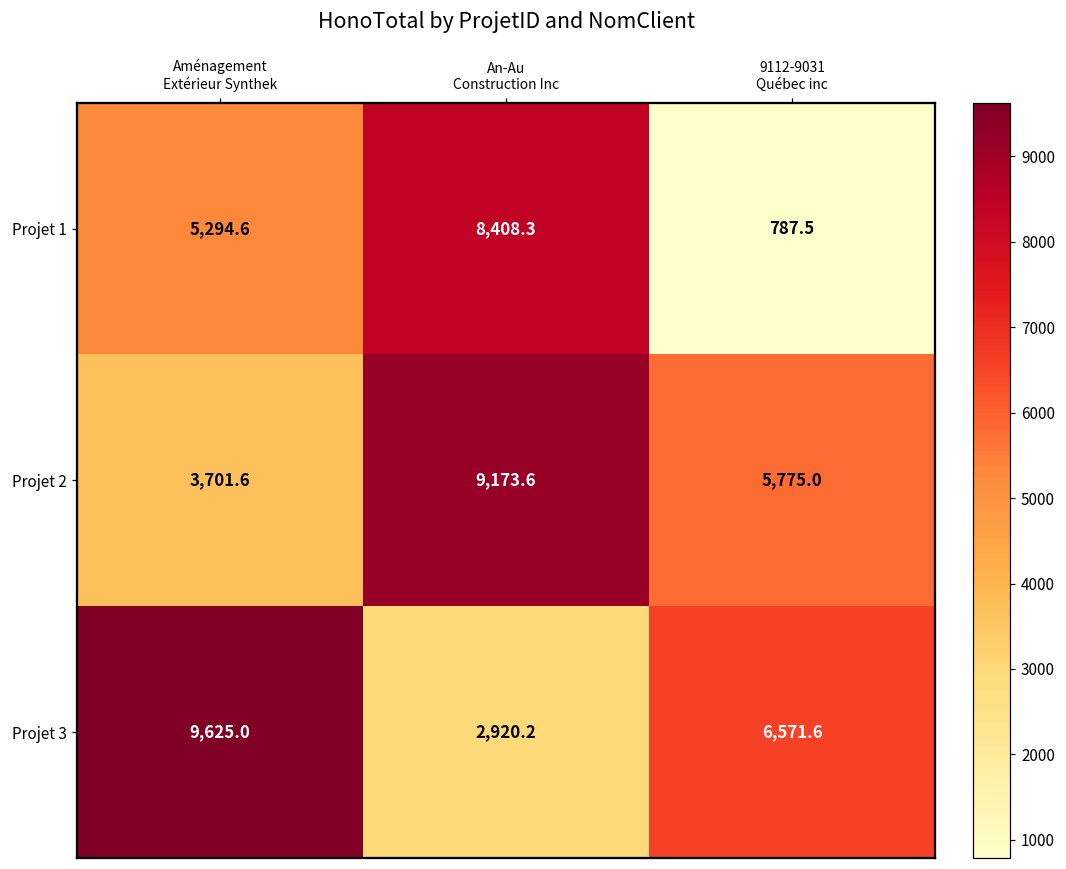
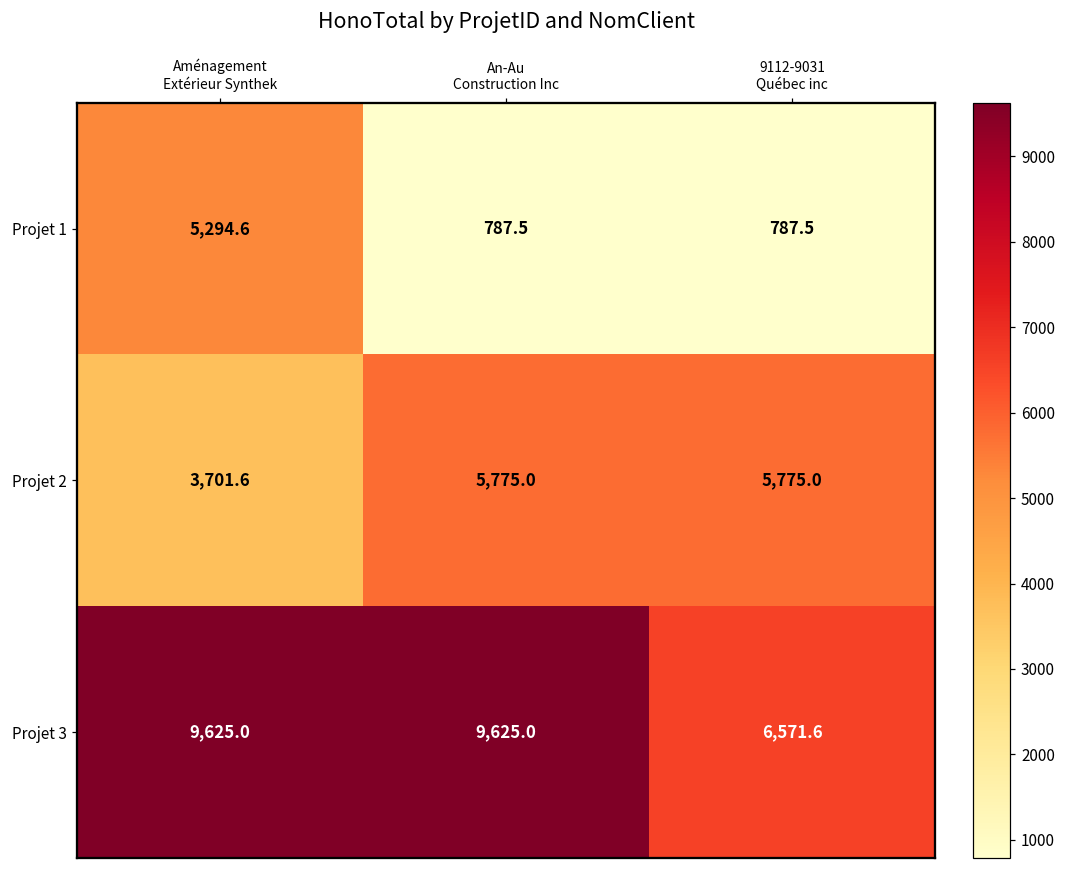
  {
    "Projet 1": {
      "Aménagement Extérieur Synthek": "5,294.6",
-     "An-Au Construction Inc": "8,408.3",
+     "An-Au Construction Inc": "787.5",
      "9112-9031 Québec inc": "787.5"
    },
    "Projet 2": {
      "Aménagement Extérieur Synthek": "3,701.6",
-     "An-Au Construction Inc": "9,173.6",
+     "An-Au Construction Inc": "5,775.0",
      "9112-9031 Québec inc": "5,775.0"
    },
    "Projet 3": {
      "Aménagement Extérieur Synthek": "9,625.0",
-     "An-Au Construction Inc": "2,920.2",
+     "An-Au Construction Inc": "9,625.0",
      "9112-9031 Québec inc": "6,571.6"
    }
  }
